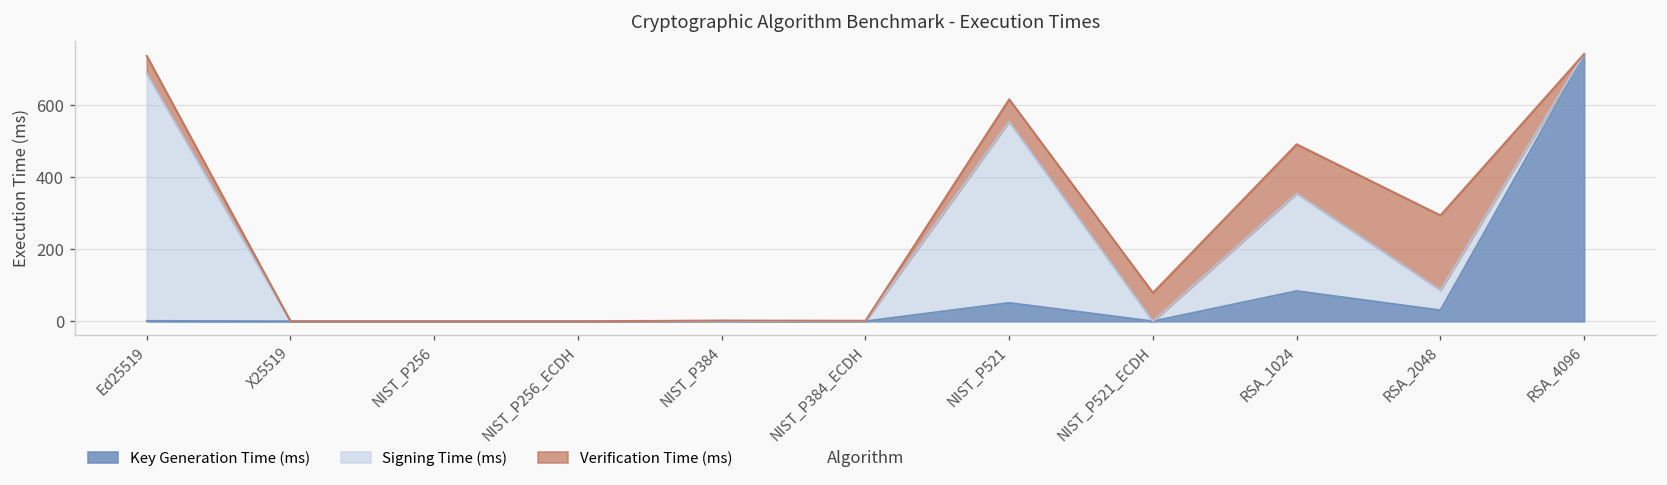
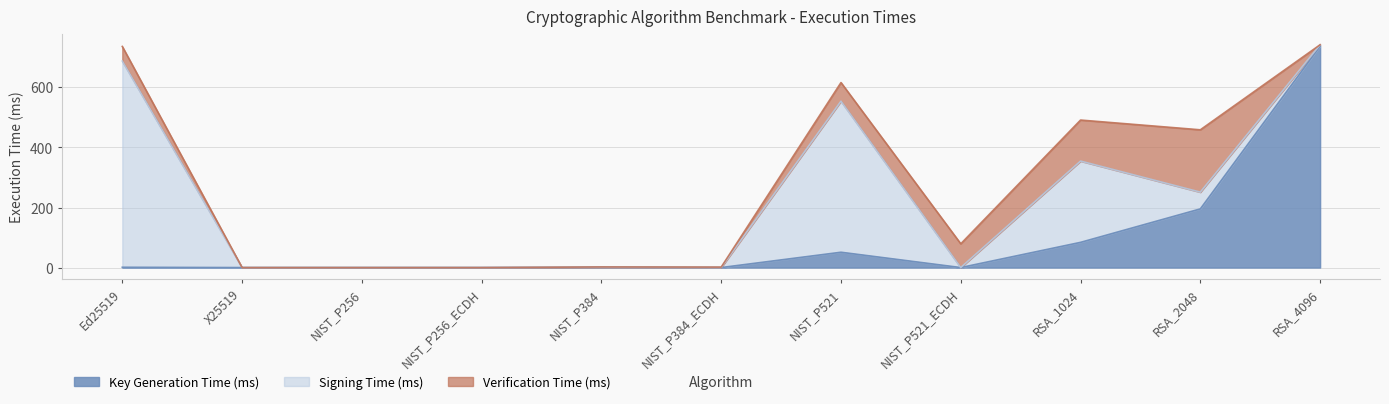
  {
    "Key Generation Time (ms)": {
      "Ed25519": 0,
      "NIST_P521": 50,
      "RSA_1024": 80,
-     "RSA_2048": 30
+     "RSA_2048": 200
    },
    "Signing Time (ms)": {
      "Ed25519": 690,
      "NIST_P521": 500,
      "RSA_1024": 270,
      "RSA_2048": 60
    },
    "Verification Time (ms)": {
      "Ed25519": 50,
      "NIST_P521": 60,
      "NIST_P521_ECDH": 80,
      "RSA_1024": 140,
      "RSA_2048": 210
    }
  }
